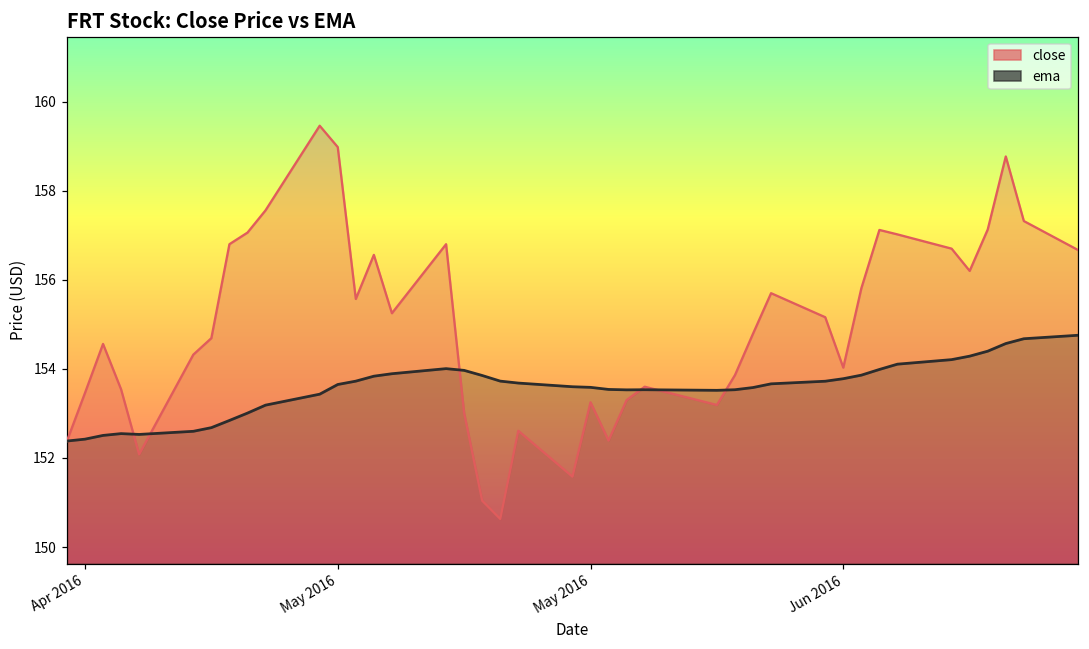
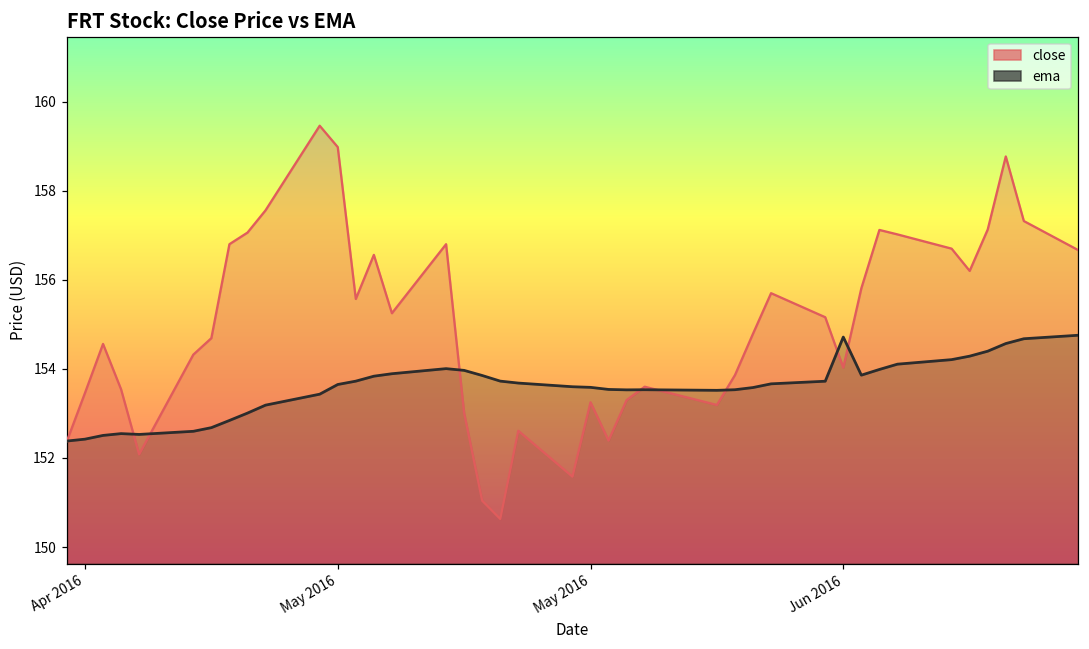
  {
    "close": {
      "Apr 2016": 153.5,
      "Jun 2016": 154.0
    },
    "ema": {
      "Apr 2016": 152.4,
-     "Jun 2016": 153.8
+     "Jun 2016": 154.7
    }
  }
